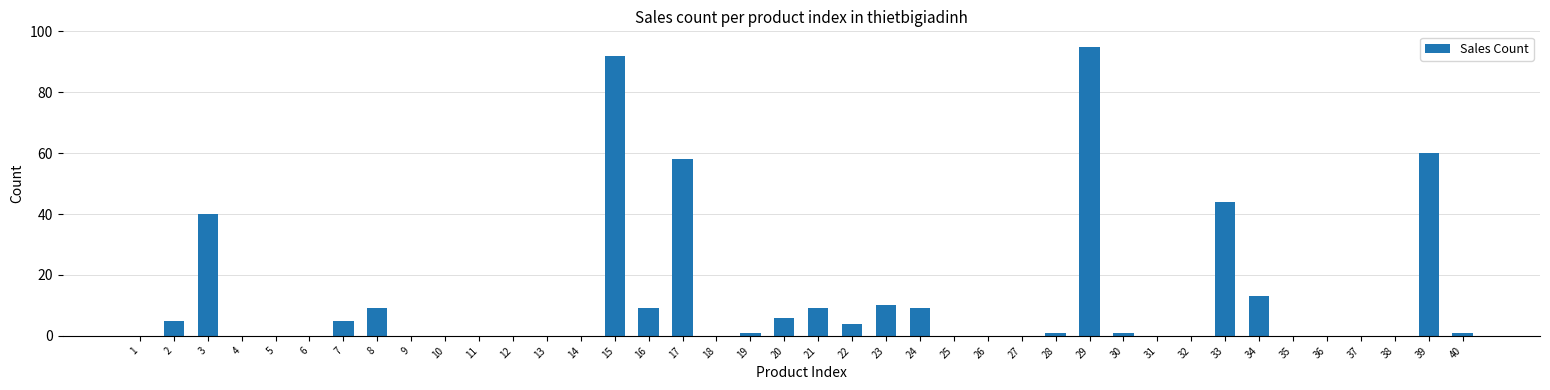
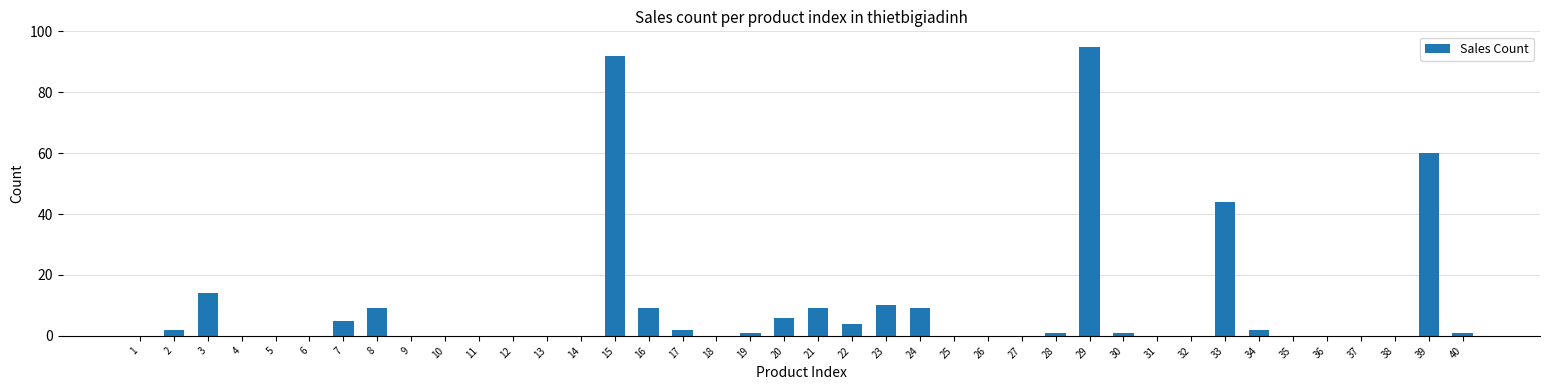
  {
    "1": 0,
-   "2": 5,
-   "3": 40,
+   "2": 2,
+   "3": 14,
    "4": 0,
    "5": 0,
    "6": 0,
    "7": 5,
    "8": 9,
    "9": 0,
    "10": 0,
    "11": 0,
    "12": 0,
    "13": 0,
    "14": 0,
    "15": 92,
    "16": 9,
-   "17": 58,
+   "17": 2,
    "18": 0,
    "19": 1,
    "20": 6,
    "21": 9,
    "22": 4,
    "23": 10,
    "24": 9,
    "25": 0,
    "26": 0,
    "27": 0,
    "28": 1,
    "29": 95,
    "30": 1,
    "31": 0,
    "32": 0,
    "33": 44,
-   "34": 13,
+   "34": 2,
    "35": 0,
    "36": 0,
    "37": 0,
    "38": 0,
    "39": 60,
    "40": 1
  }
